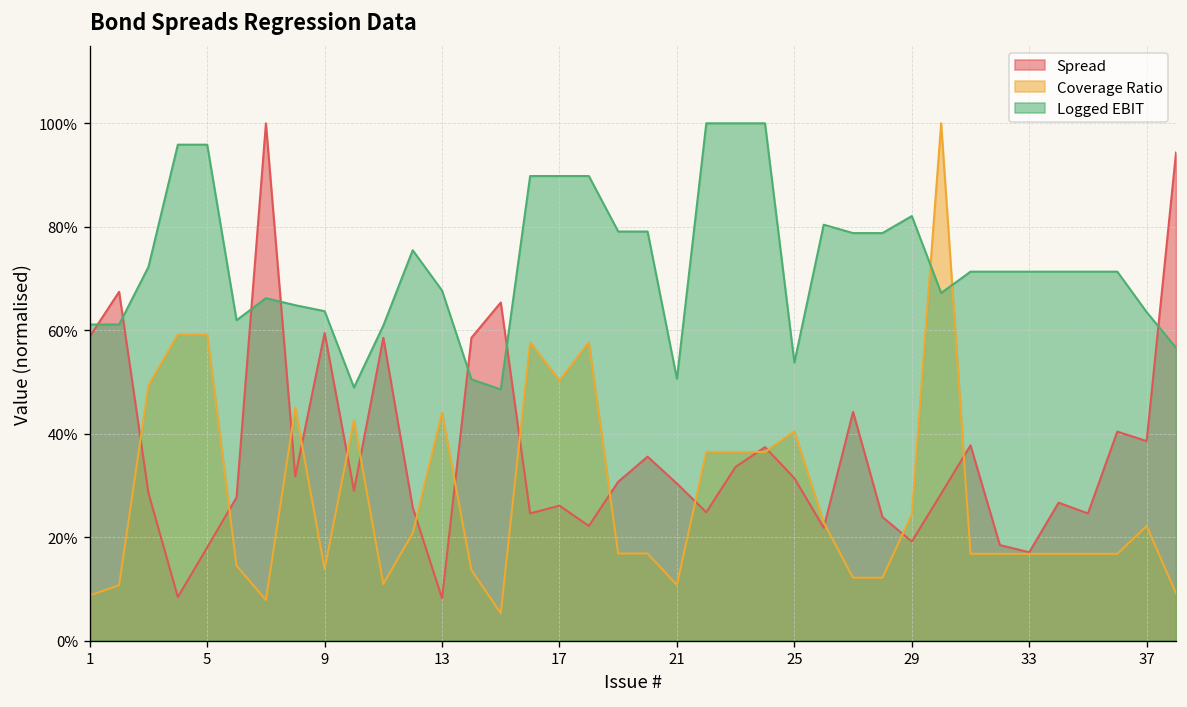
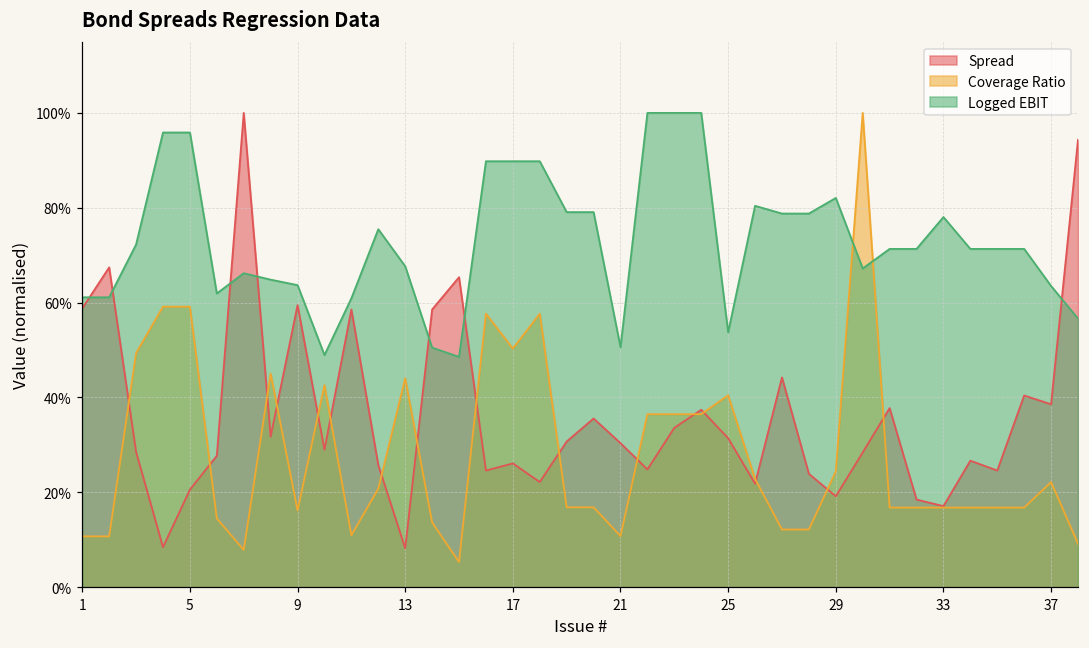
  {
    "Spread": {
      "1": "59%",
-     "5": "18%",
+     "5": "21%",
      "9": "59%",
      "13": "8%",
      "17": "26%",
      "21": "30%",
      "25": "31%",
      "29": "19%",
      "37": "39%"
    },
    "Coverage Ratio": {
-     "1": "9%",
+     "1": "11%",
      "5": "59%",
-     "9": "14%",
+     "9": "16%",
      "13": "44%",
      "17": "50%",
      "21": "11%",
      "25": "40%",
      "29": "24%",
      "37": "22%"
    },
    "Logged EBIT": {
      "1": "61%",
      "5": "96%",
      "9": "64%",
      "13": "68%",
      "17": "90%",
      "21": "51%",
      "25": "54%",
      "29": "82%",
-     "33": "71%",
+     "33": "78%",
      "37": "64%"
    }
  }
